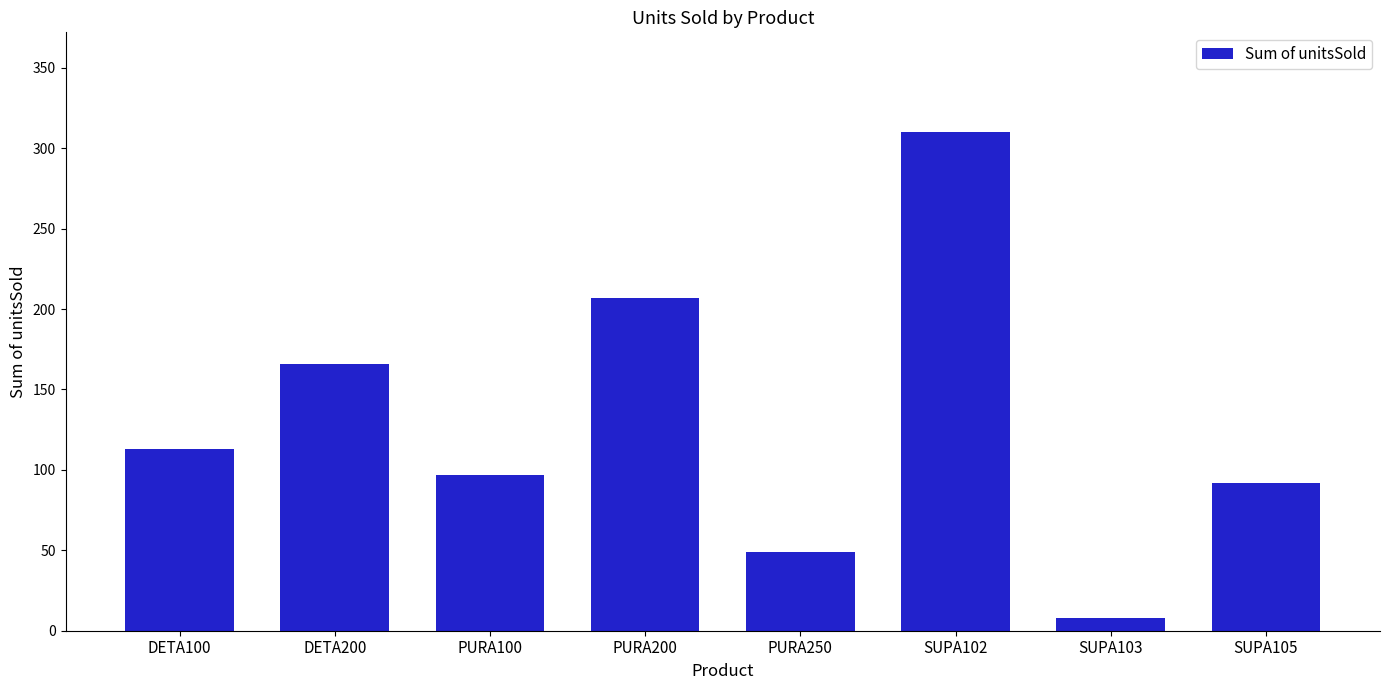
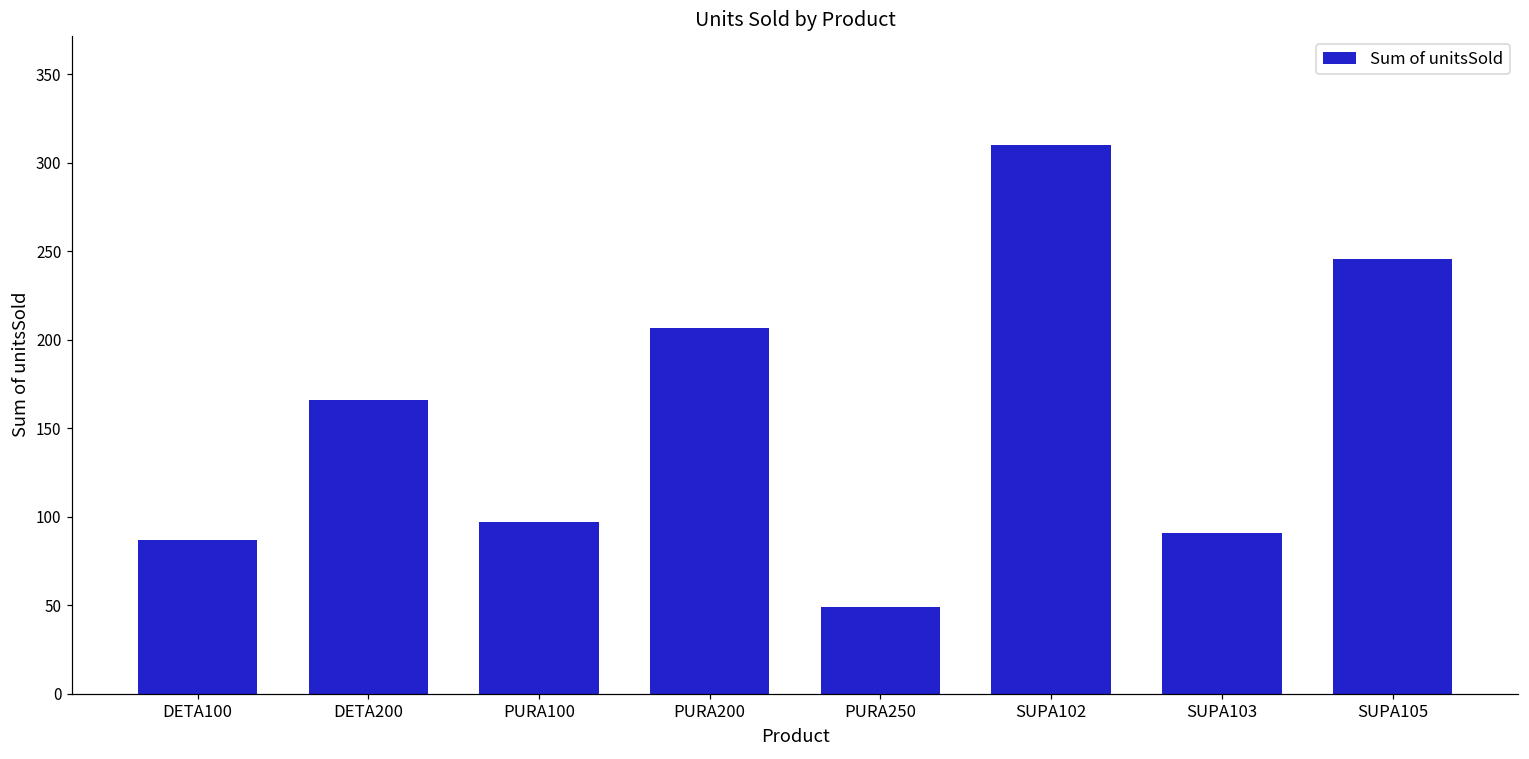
  {
-   "DETA100": 113,
+   "DETA100": 87,
    "DETA200": 166,
    "PURA100": 97,
    "PURA200": 207,
    "PURA250": 49,
    "SUPA102": 310,
-   "SUPA103": 8,
-   "SUPA105": 92
+   "SUPA103": 91,
+   "SUPA105": 246
  }
